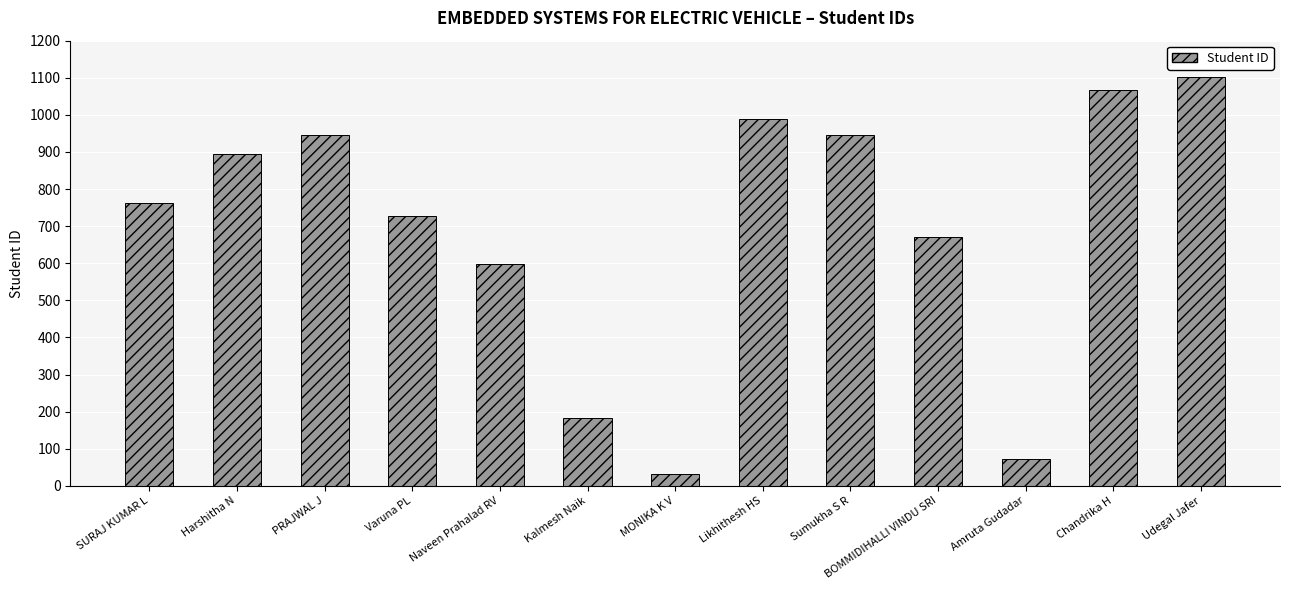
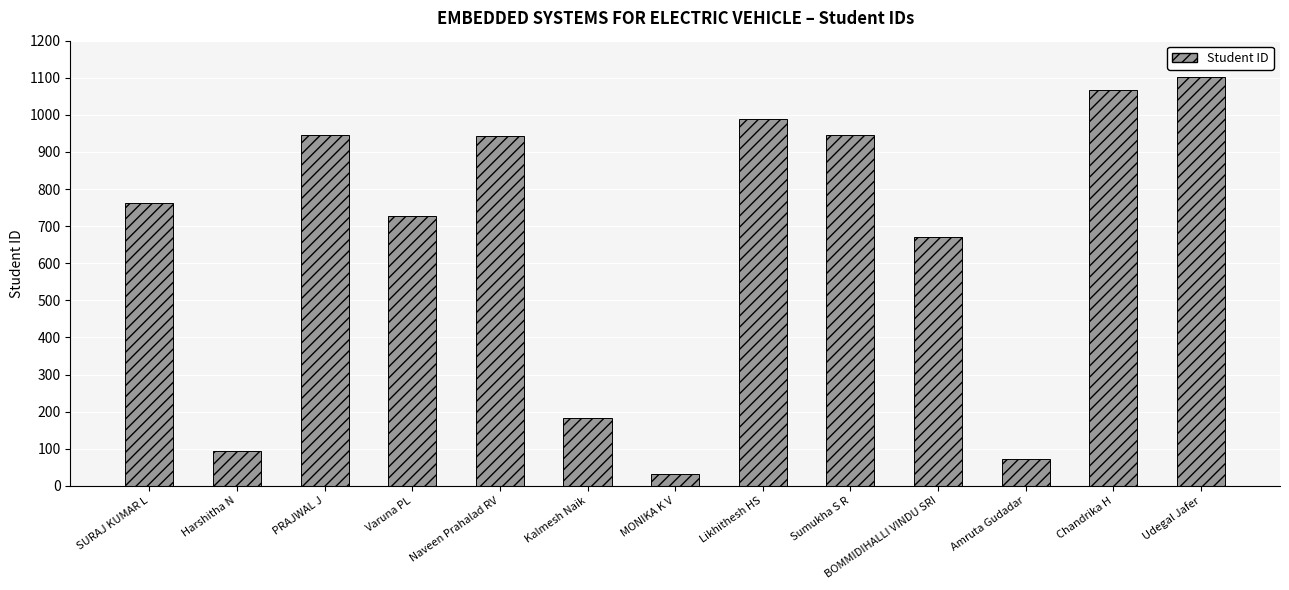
  {
    "SURAJ KUMAR L": 760,
-   "Harshitha N": 900,
+   "Harshitha N": 90,
    "PRAJWAL J": 950,
    "Varuna PL": 730,
-   "Naveen Prahalad RV": 600,
+   "Naveen Prahalad RV": 940,
    "Kalmesh Naik": 180,
    "MONIKA K V": 30,
    "Likhithesh HS": 990,
    "Sumukha S R": 950,
    "BOMMIDIHALLI VINDU SRI": 670,
    "Amruta Gudadar": 70,
    "Chandrika H": 1070,
    "Udegal Jafer": 1100
  }
